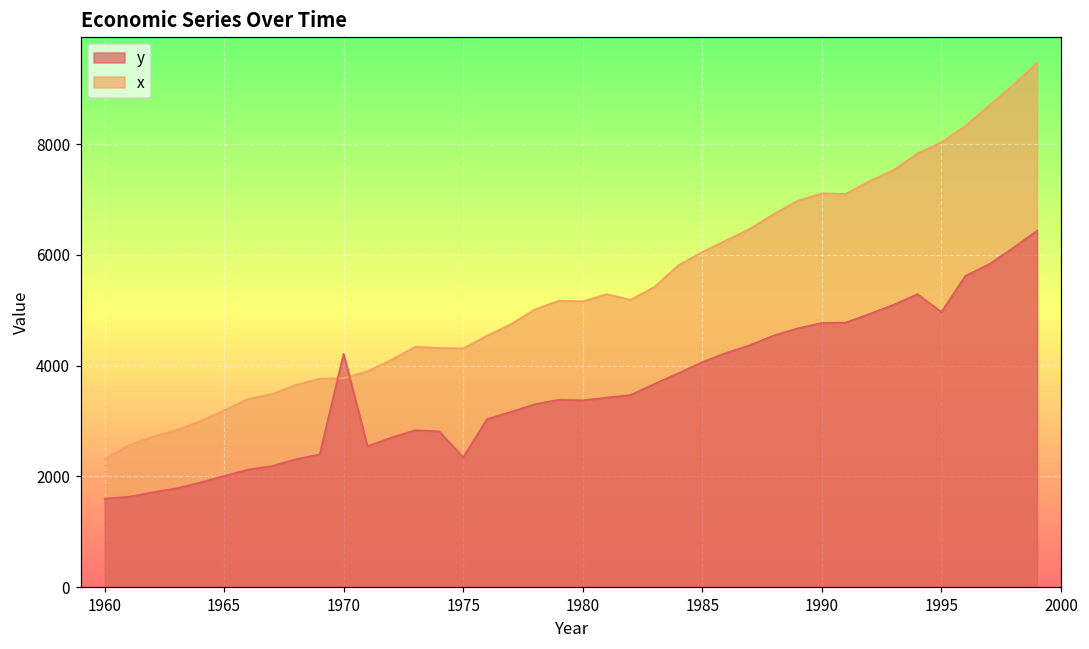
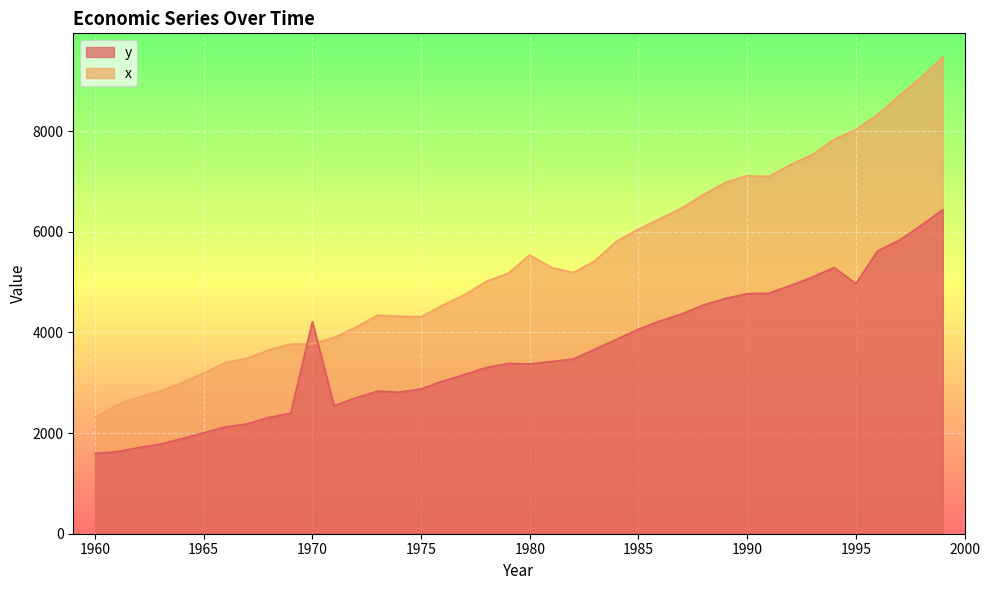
  {
    "y": {
      "1960": 1600,
      "1965": 2000,
      "1970": 4200,
-     "1975": 2300,
+     "1975": 2900,
      "1980": 3400,
      "1985": 4100,
      "1990": 4800,
      "1995": 5000
    },
    "x": {
      "1960": 2300,
      "1965": 3200,
      "1970": 3800,
      "1975": 4300,
-     "1980": 5200,
+     "1980": 5500,
      "1985": 6100,
      "1990": 7100,
      "1995": 8000
    }
  }
